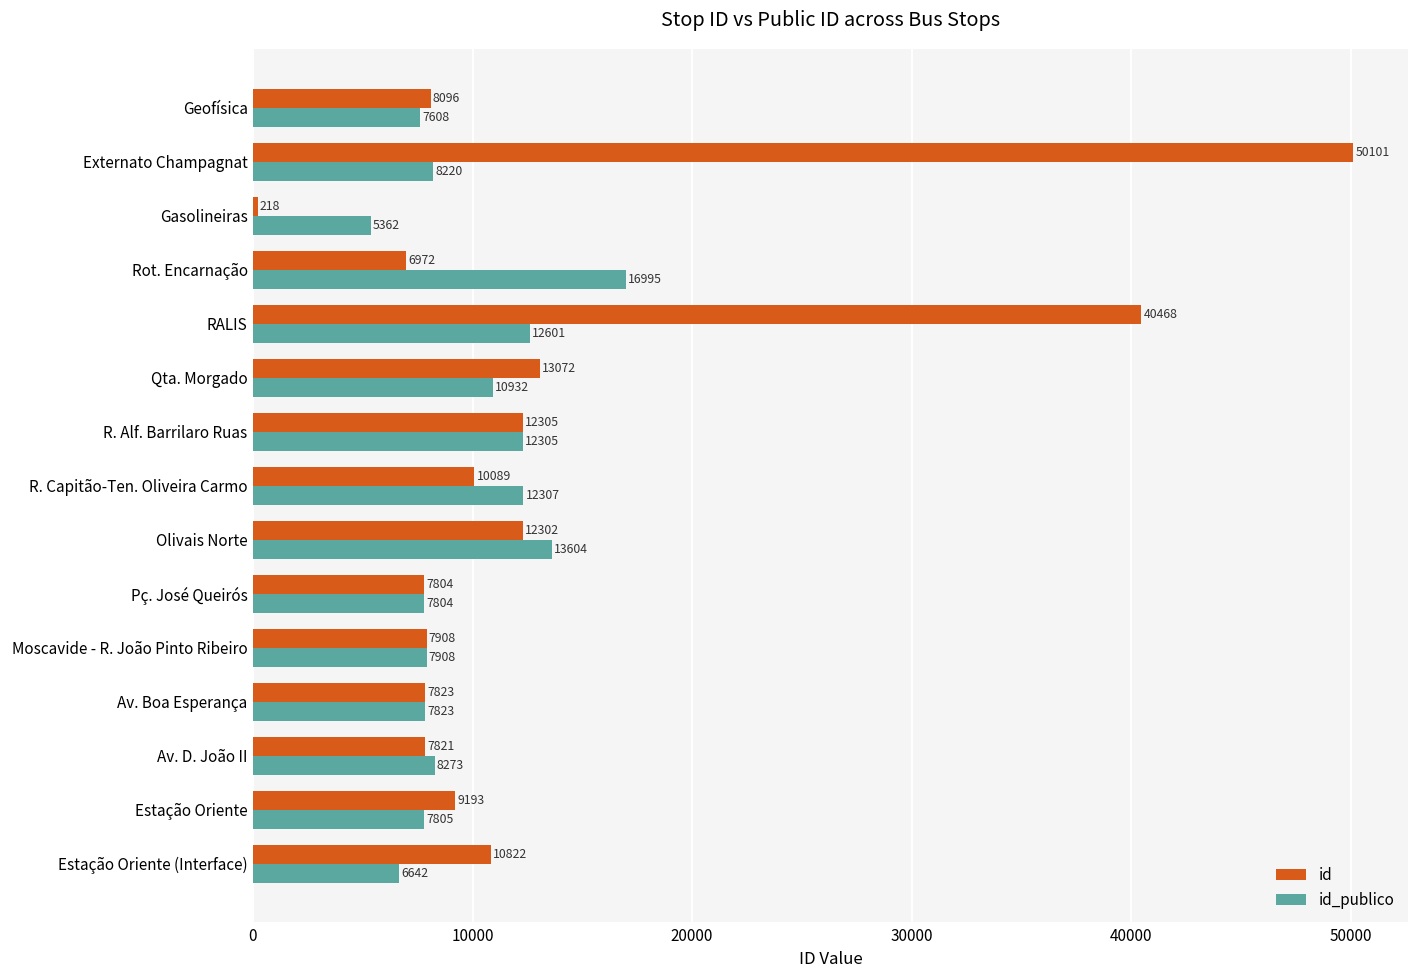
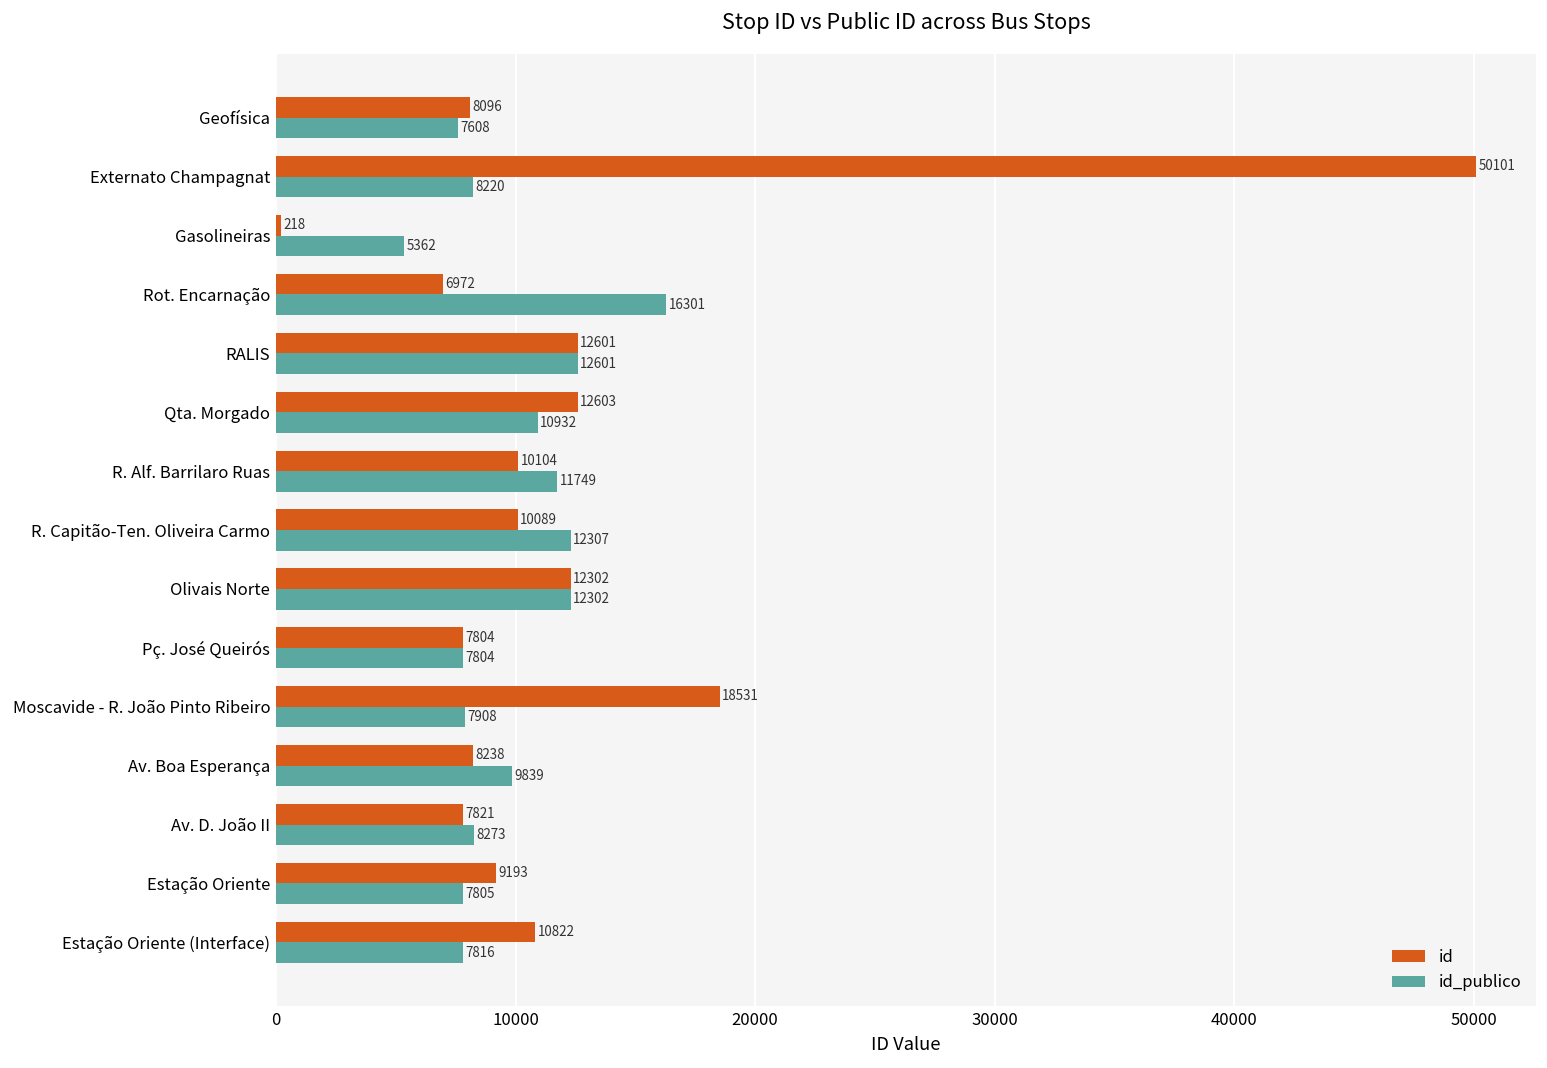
  {
    "id": {
      "Geofísica": 8096,
      "Externato Champagnat": 50101,
      "Gasolineiras": 218,
      "Rot. Encarnação": 6972,
-     "RALIS": 40468,
-     "Qta. Morgado": 13072,
-     "R. Alf. Barrilaro Ruas": 12305,
+     "RALIS": 12601,
+     "Qta. Morgado": 12603,
+     "R. Alf. Barrilaro Ruas": 10104,
      "R. Capitão-Ten. Oliveira Carmo": 10089,
      "Olivais Norte": 12302,
      "Pç. José Queirós": 7804,
-     "Moscavide - R. João Pinto Ribeiro": 7908,
-     "Av. Boa Esperança": 7823,
+     "Moscavide - R. João Pinto Ribeiro": 18531,
+     "Av. Boa Esperança": 8238,
      "Av. D. João II": 7821,
      "Estação Oriente": 9193,
      "Estação Oriente (Interface)": 10822
    },
    "id_publico": {
      "Geofísica": 7608,
      "Externato Champagnat": 8220,
      "Gasolineiras": 5362,
-     "Rot. Encarnação": 16995,
+     "Rot. Encarnação": 16301,
      "RALIS": 12601,
      "Qta. Morgado": 10932,
-     "R. Alf. Barrilaro Ruas": 12305,
+     "R. Alf. Barrilaro Ruas": 11749,
      "R. Capitão-Ten. Oliveira Carmo": 12307,
-     "Olivais Norte": 13604,
+     "Olivais Norte": 12302,
      "Pç. José Queirós": 7804,
      "Moscavide - R. João Pinto Ribeiro": 7908,
-     "Av. Boa Esperança": 7823,
+     "Av. Boa Esperança": 9839,
      "Av. D. João II": 8273,
      "Estação Oriente": 7805,
-     "Estação Oriente (Interface)": 6642
+     "Estação Oriente (Interface)": 7816
    }
  }
